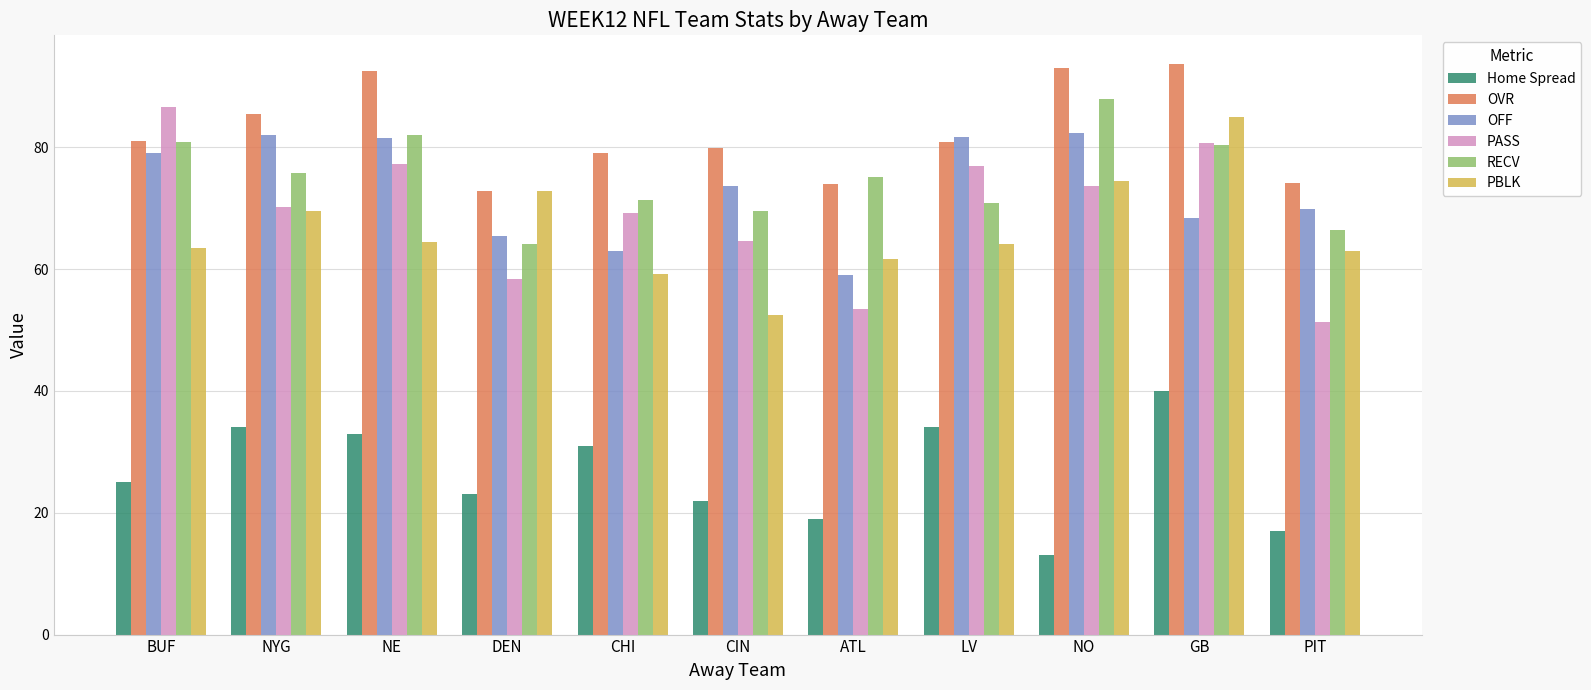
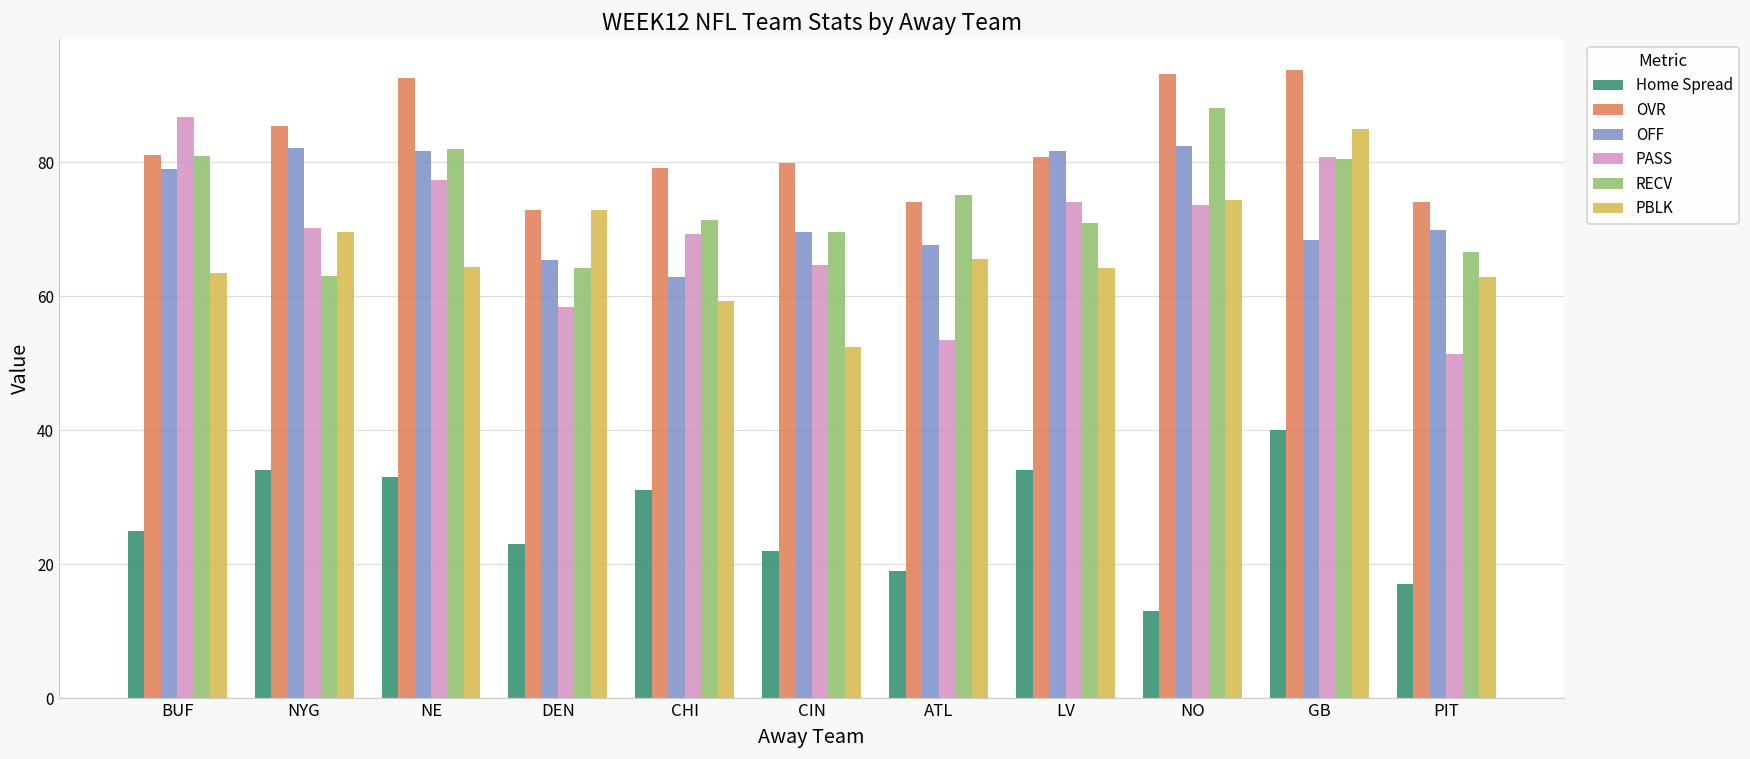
  {
    "Home Spread": {
      "BUF": 25,
      "NYG": 34,
      "NE": 33,
      "DEN": 23,
      "CHI": 31,
      "CIN": 22,
      "ATL": 19,
      "LV": 34,
      "NO": 13,
      "GB": 40,
      "PIT": 17
    },
    "OVR": {
      "BUF": 81,
      "NYG": 85,
      "NE": 93,
      "DEN": 73,
      "CHI": 79,
      "CIN": 80,
      "ATL": 74,
      "LV": 81,
      "NO": 93,
      "GB": 94,
      "PIT": 74
    },
    "OFF": {
      "BUF": 79,
      "NYG": 82,
      "NE": 82,
      "DEN": 65,
      "CHI": 63,
-     "CIN": 74,
-     "ATL": 59,
+     "CIN": 70,
+     "ATL": 68,
      "LV": 82,
      "NO": 82,
      "GB": 68,
      "PIT": 70
    },
    "PASS": {
      "BUF": 87,
      "NYG": 70,
      "NE": 77,
      "DEN": 58,
      "CHI": 69,
      "CIN": 65,
      "ATL": 53,
-     "LV": 77,
+     "LV": 74,
      "NO": 74,
      "GB": 81,
      "PIT": 51
    },
    "RECV": {
      "BUF": 81,
-     "NYG": 76,
+     "NYG": 63,
      "NE": 82,
      "DEN": 64,
      "CHI": 71,
      "CIN": 70,
      "ATL": 75,
      "LV": 71,
      "NO": 88,
      "GB": 80,
      "PIT": 67
    },
    "PBLK": {
      "BUF": 63,
      "NYG": 70,
      "NE": 64,
      "DEN": 73,
      "CHI": 59,
      "CIN": 52,
-     "ATL": 62,
+     "ATL": 66,
      "LV": 64,
      "NO": 74,
      "GB": 85,
      "PIT": 63
    }
  }
